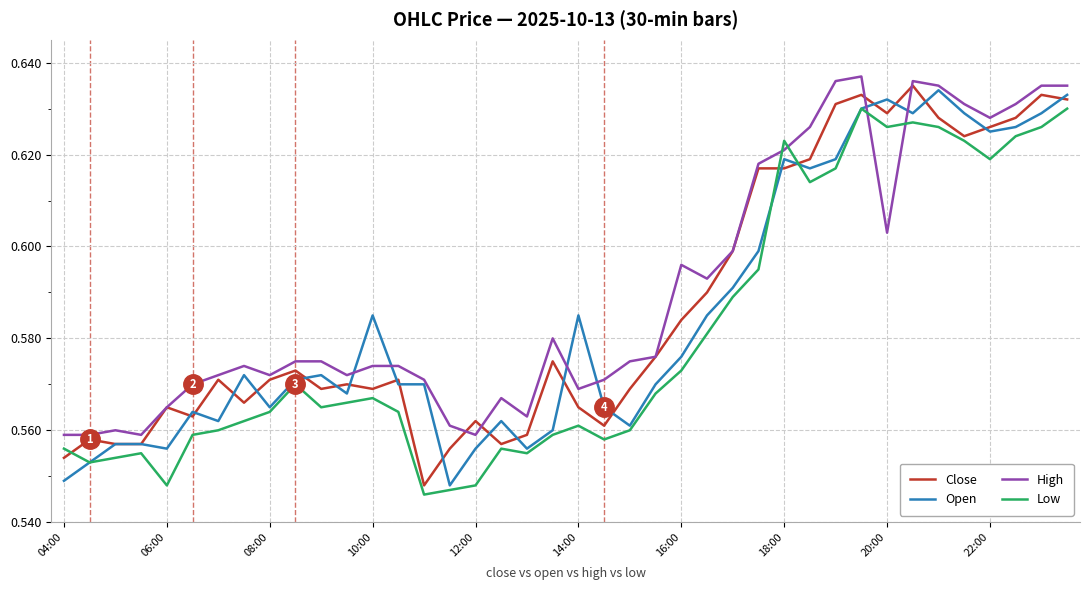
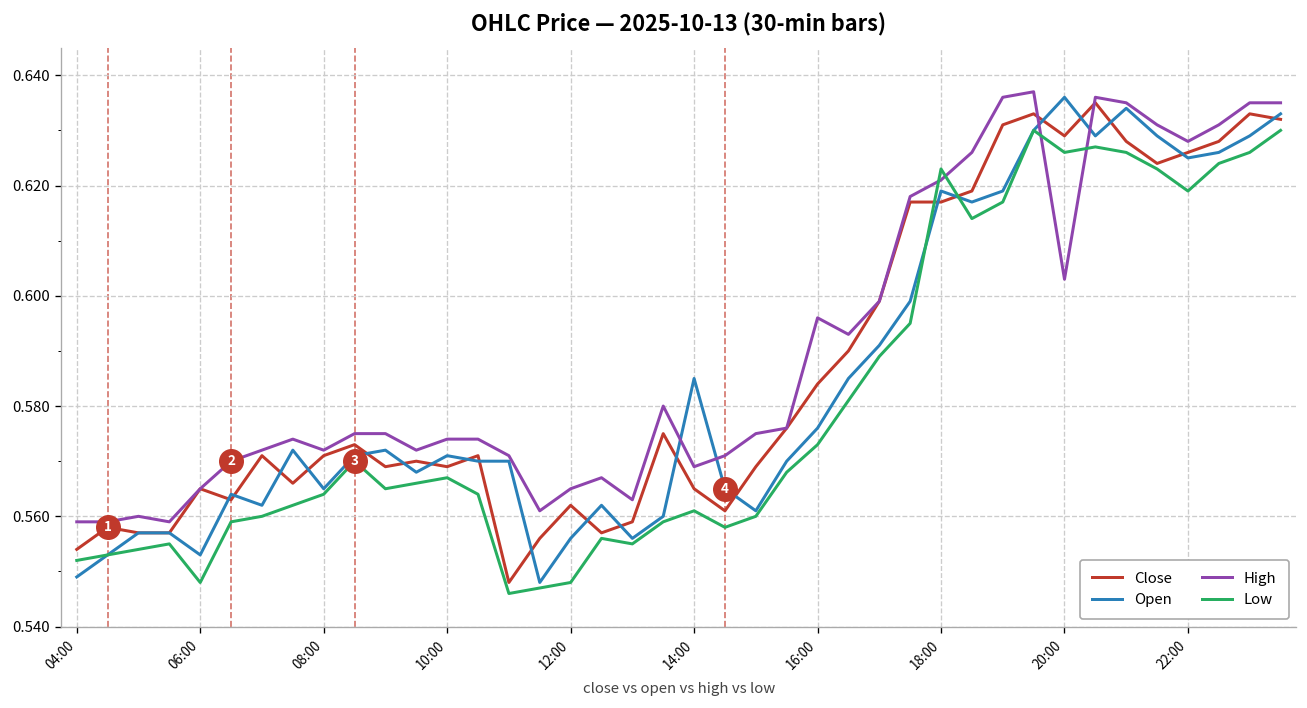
  {
    "Open": {
      "04:00": 0.549,
-     "06:00": 0.556,
+     "06:00": 0.553,
      "08:00": 0.565,
-     "10:00": 0.585,
+     "10:00": 0.571,
      "12:00": 0.556,
      "14:00": 0.585,
      "16:00": 0.576,
      "18:00": 0.619,
-     "20:00": 0.632,
+     "20:00": 0.636,
      "22:00": 0.625
    },
    "High": {
      "08:00": 0.572,
      "10:00": 0.574,
-     "12:00": 0.559,
+     "12:00": 0.565,
      "14:00": 0.569,
      "16:00": 0.596,
      "18:00": 0.621,
      "20:00": 0.603,
      "22:00": 0.628
    },
    "Low": {
-     "04:00": 0.556,
+     "04:00": 0.552,
      "06:00": 0.548,
      "08:00": 0.564,
      "10:00": 0.567,
      "12:00": 0.548,
      "14:00": 0.561,
      "16:00": 0.573,
      "18:00": 0.623,
      "20:00": 0.626,
      "22:00": 0.619
    }
  }
